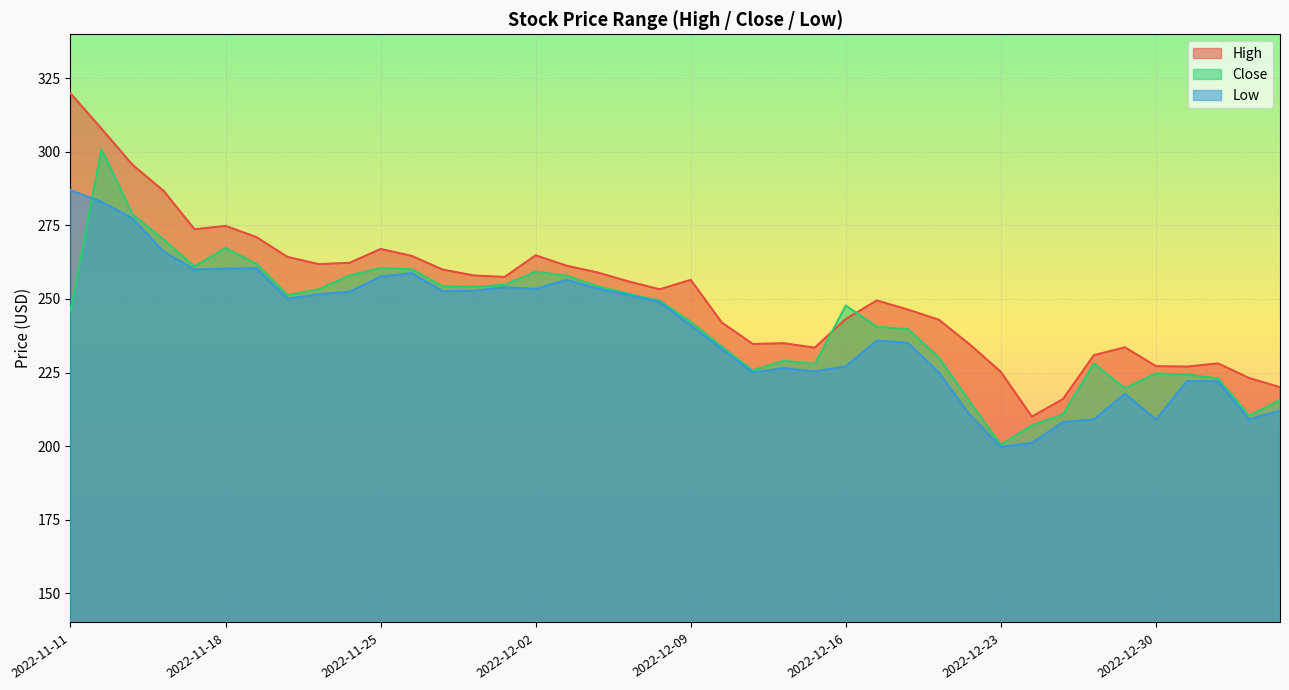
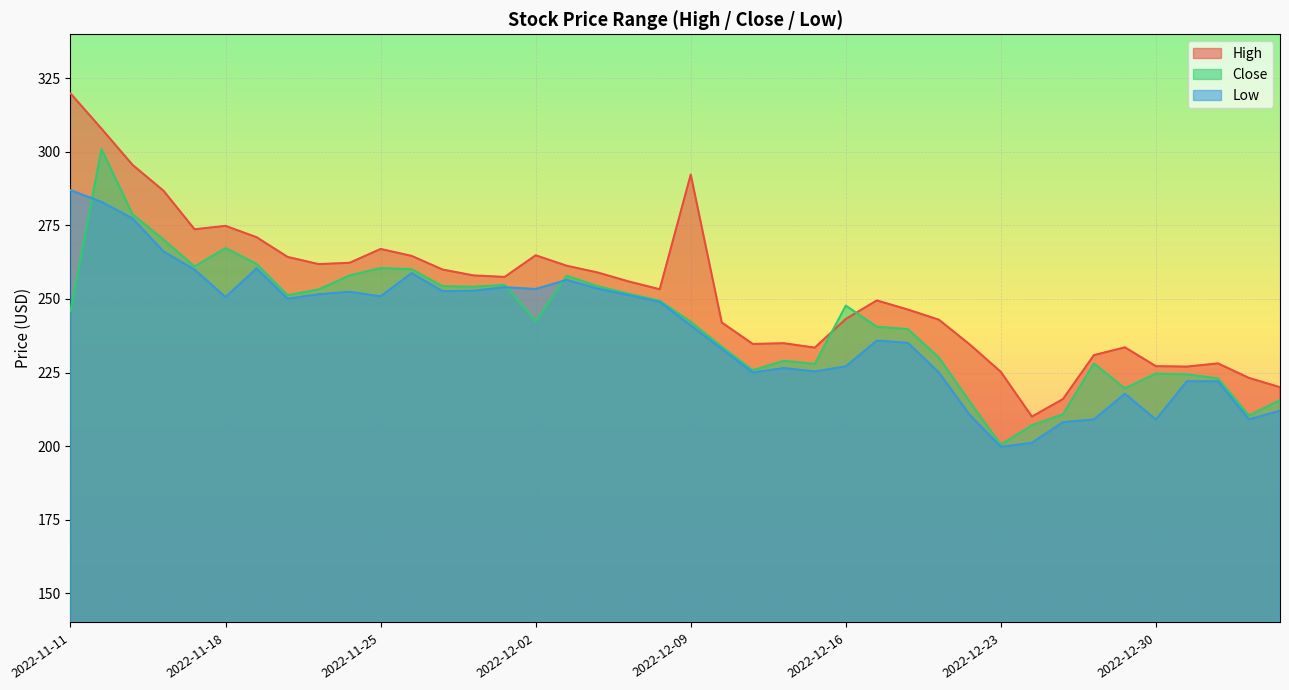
  {
    "High": {
      "2022-11-11": 320,
      "2022-11-18": 275,
      "2022-11-25": 267,
      "2022-12-02": 265,
-     "2022-12-09": 257,
+     "2022-12-09": 292,
      "2022-12-16": 243,
      "2022-12-23": 225,
      "2022-12-30": 227
    },
    "Close": {
      "2022-11-11": 246,
      "2022-11-18": 267,
      "2022-11-25": 261,
-     "2022-12-02": 259,
+     "2022-12-02": 242,
      "2022-12-09": 242,
      "2022-12-16": 248,
      "2022-12-30": 225
    },
    "Low": {
      "2022-11-11": 287,
-     "2022-11-18": 260,
-     "2022-11-25": 258,
+     "2022-11-18": 251,
+     "2022-11-25": 251,
      "2022-12-02": 253,
      "2022-12-09": 241,
      "2022-12-16": 227,
      "2022-12-30": 209
    }
  }
